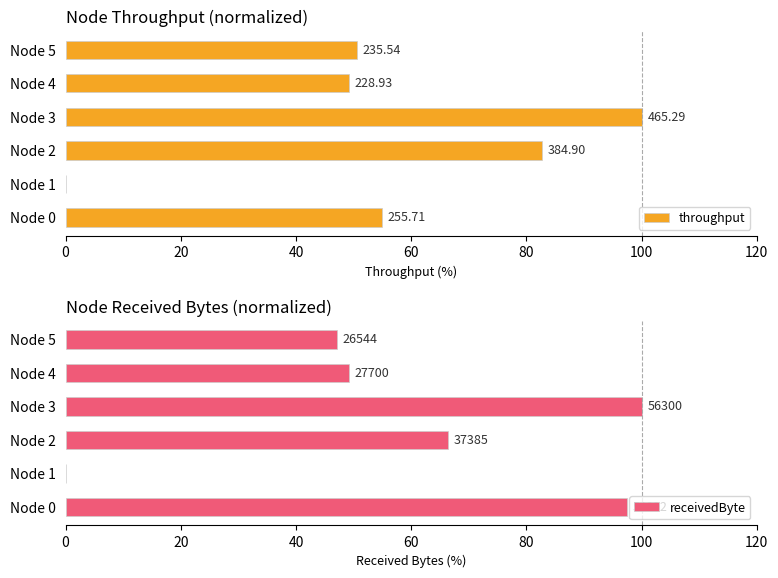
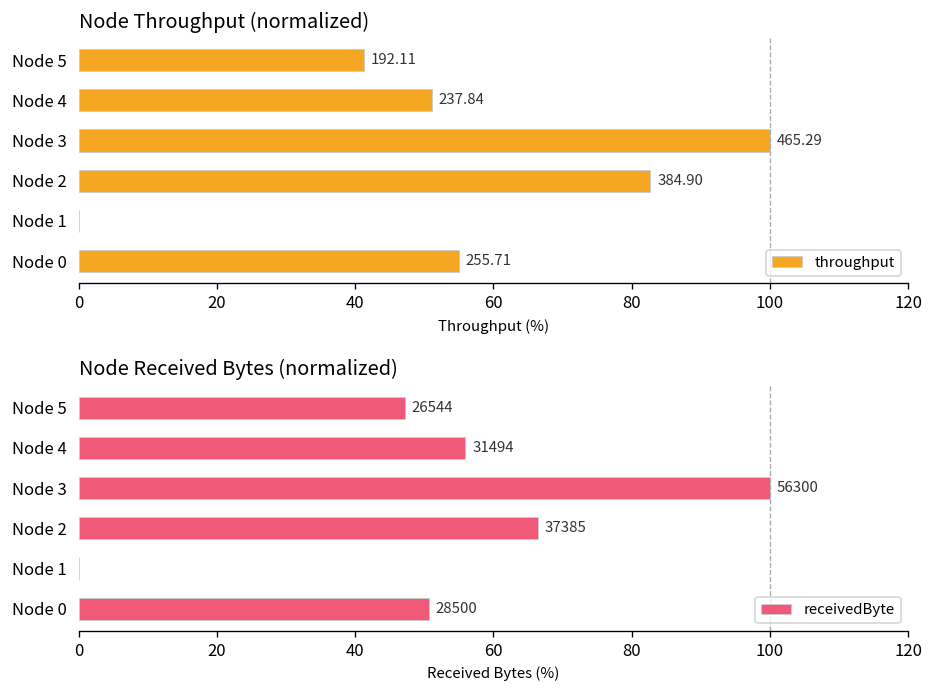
  {
    "Node Throughput (normalized)": {
-     "Node 5": 235.54,
-     "Node 4": 228.93
+     "Node 5": 192.11,
+     "Node 4": 237.84
    },
    "Node Received Bytes (normalized)": {
-     "Node 4": 27700,
-     "Node 0": 97
+     "Node 4": 31494,
+     "Node 0": 51
    }
  }
